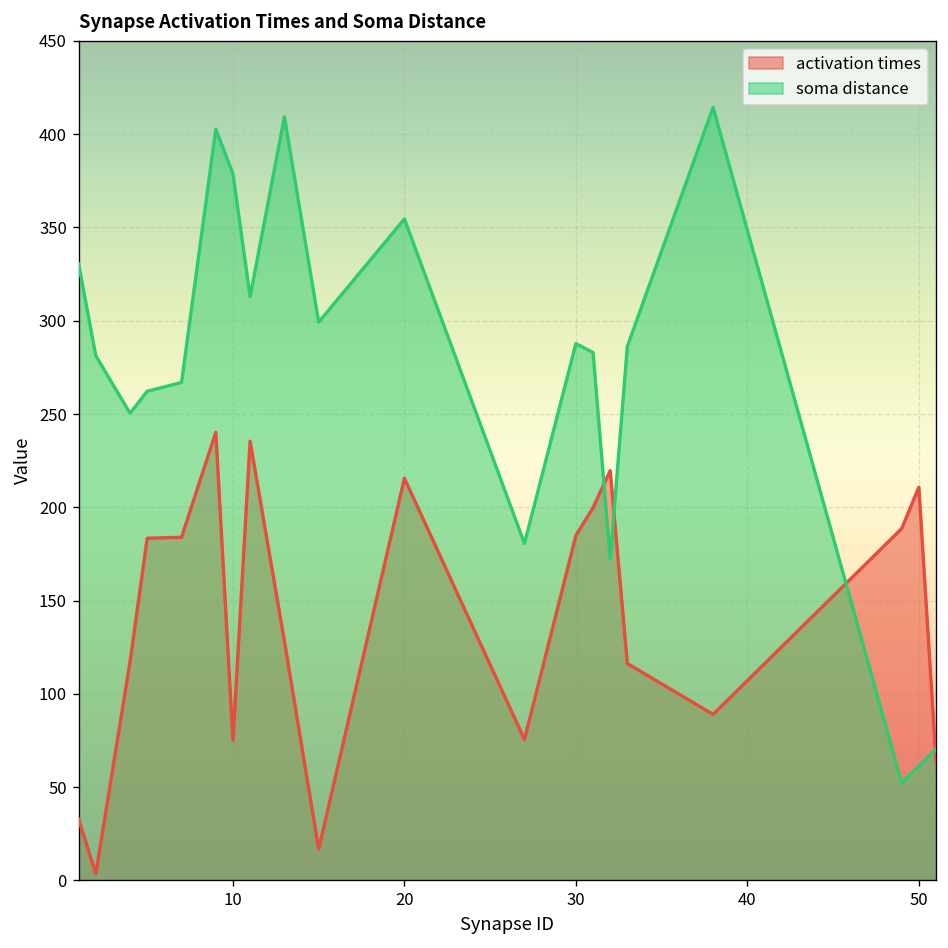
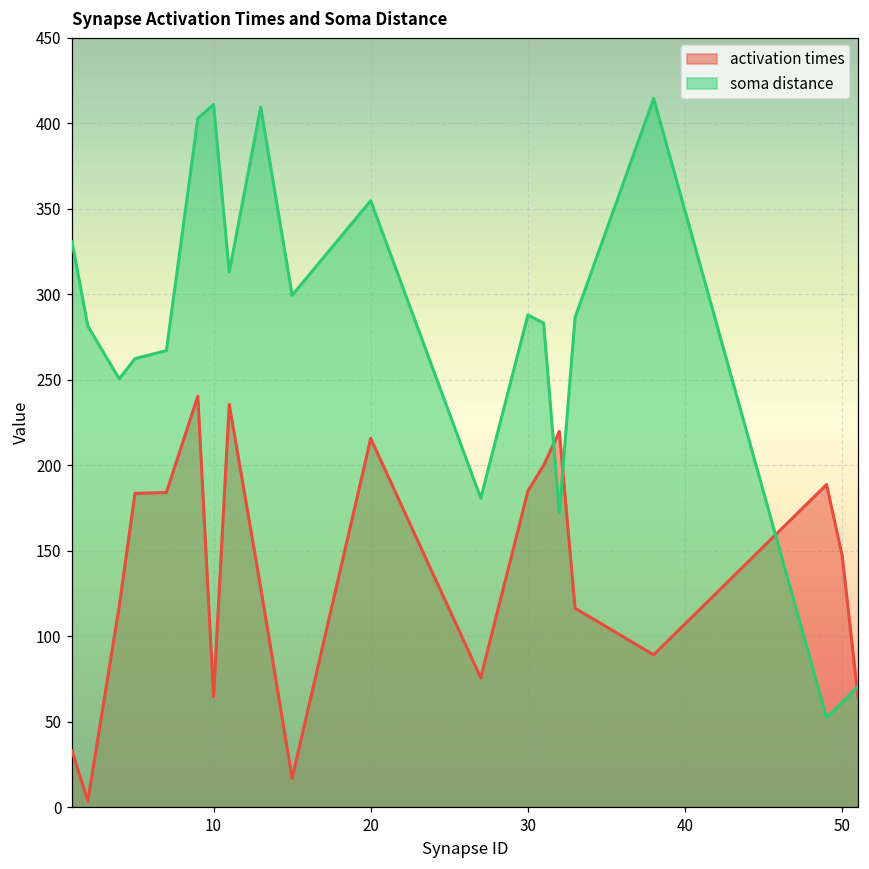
  {
    "activation times": {
-     "10": 75,
+     "10": 65,
      "20": 216,
      "30": 185,
-     "50": 211
+     "50": 147
    },
    "soma distance": {
-     "10": 379,
+     "10": 411,
      "20": 355,
      "30": 288,
      "50": 61
    }
  }
